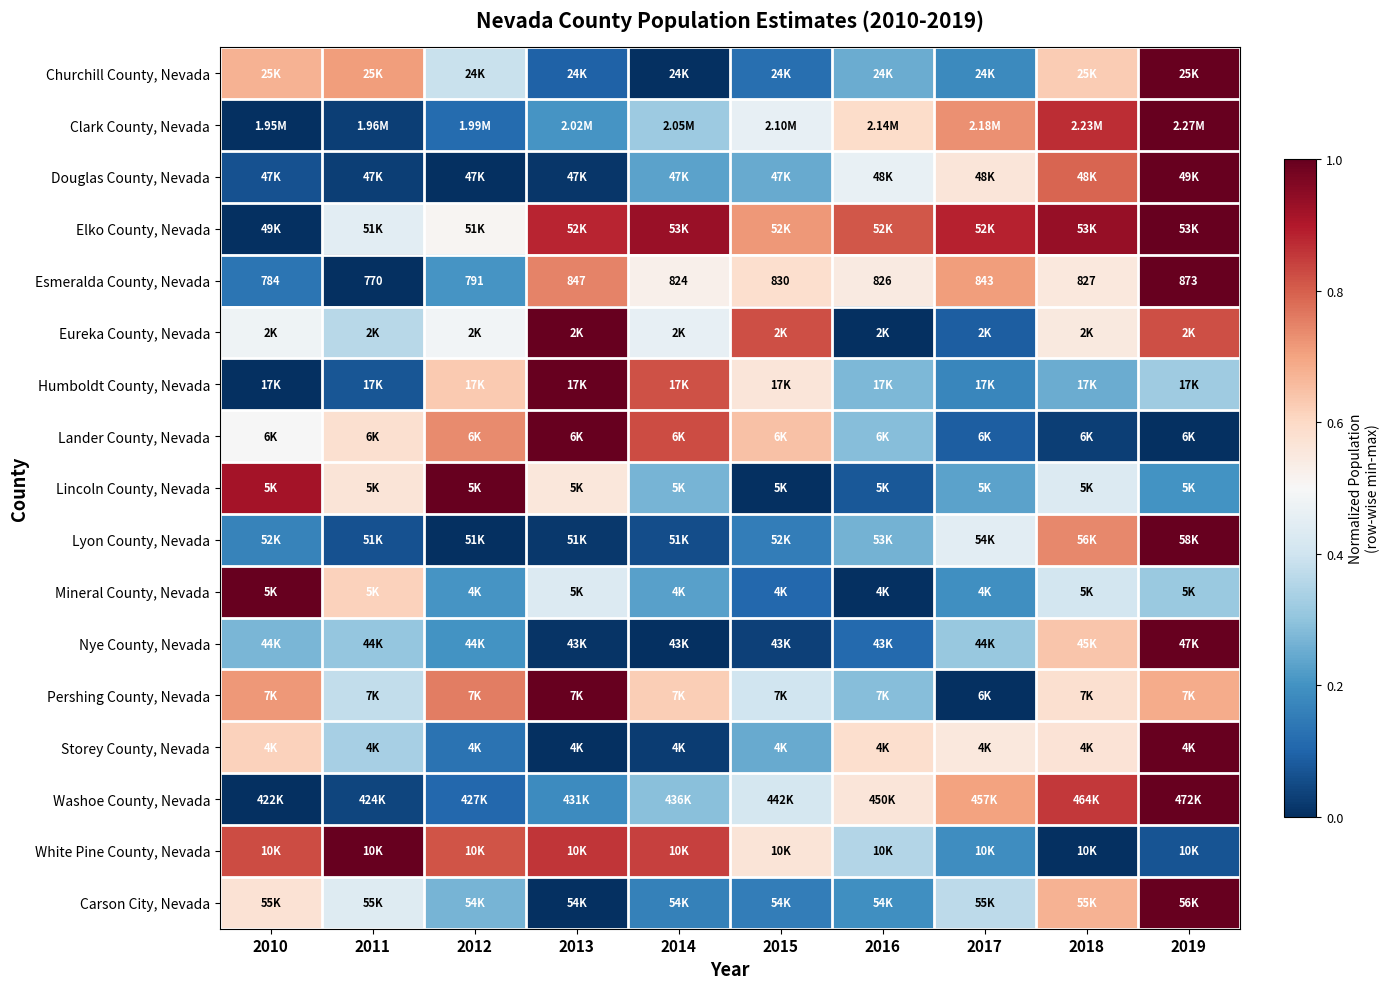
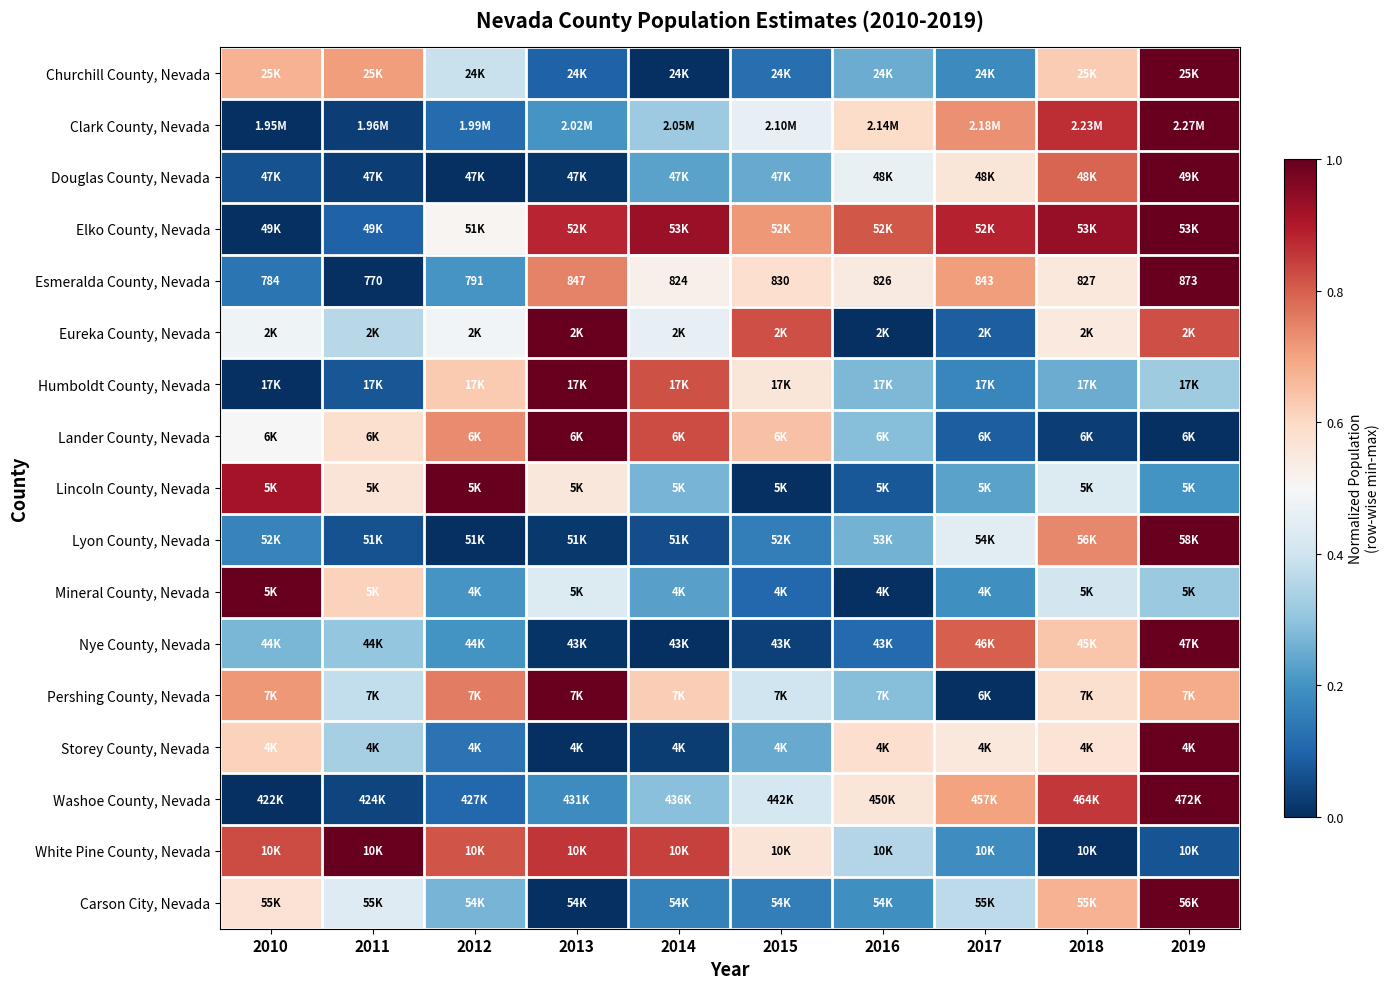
  {
    "Churchill County, Nevada": {
      "2010": "25K",
      "2011": "25K",
      "2012": "24K",
      "2013": "24K",
      "2014": "24K",
      "2015": "24K",
      "2016": "24K",
      "2017": "24K",
      "2018": "25K",
      "2019": "25K"
    },
    "Clark County, Nevada": {
      "2010": "1.95M",
      "2011": "1.96M",
      "2012": "1.99M",
      "2013": "2.02M",
      "2014": "2.05M",
      "2015": "2.10M",
      "2016": "2.14M",
      "2017": "2.18M",
      "2018": "2.23M",
      "2019": "2.27M"
    },
    "Douglas County, Nevada": {
      "2010": "47K",
      "2011": "47K",
      "2012": "47K",
      "2013": "47K",
      "2014": "47K",
      "2015": "47K",
      "2016": "48K",
      "2017": "48K",
      "2018": "48K",
      "2019": "49K"
    },
    "Elko County, Nevada": {
      "2010": "49K",
-     "2011": "51K",
+     "2011": "49K",
      "2012": "51K",
      "2013": "52K",
      "2014": "53K",
      "2015": "52K",
      "2016": "52K",
      "2017": "52K",
      "2018": "53K",
      "2019": "53K"
    },
    "Esmeralda County, Nevada": {
      "2010": "784",
      "2011": "770",
      "2012": "791",
      "2013": "847",
      "2014": "824",
      "2015": "830",
      "2016": "826",
      "2017": "843",
      "2018": "827",
      "2019": "873"
    },
    "Eureka County, Nevada": {
      "2010": "2K",
      "2011": "2K",
      "2012": "2K",
      "2013": "2K",
      "2014": "2K",
      "2015": "2K",
      "2016": "2K",
      "2017": "2K",
      "2018": "2K",
      "2019": "2K"
    },
    "Humboldt County, Nevada": {
      "2010": "17K",
      "2011": "17K",
      "2012": "17K",
      "2013": "17K",
      "2014": "17K",
      "2015": "17K",
      "2016": "17K",
      "2017": "17K",
      "2018": "17K",
      "2019": "17K"
    },
    "Lander County, Nevada": {
      "2010": "6K",
      "2011": "6K",
      "2012": "6K",
      "2013": "6K",
      "2014": "6K",
      "2015": "6K",
      "2016": "6K",
      "2017": "6K",
      "2018": "6K",
      "2019": "6K"
    },
    "Lincoln County, Nevada": {
      "2010": "5K",
      "2011": "5K",
      "2012": "5K",
      "2013": "5K",
      "2014": "5K",
      "2015": "5K",
      "2016": "5K",
      "2017": "5K",
      "2018": "5K",
      "2019": "5K"
    },
    "Lyon County, Nevada": {
      "2010": "52K",
      "2011": "51K",
      "2012": "51K",
      "2013": "51K",
      "2014": "51K",
      "2015": "52K",
      "2016": "53K",
      "2017": "54K",
      "2018": "56K",
      "2019": "58K"
    },
    "Mineral County, Nevada": {
      "2010": "5K",
      "2011": "5K",
      "2012": "4K",
      "2013": "5K",
      "2014": "4K",
      "2015": "4K",
      "2016": "4K",
      "2017": "4K",
      "2018": "5K",
      "2019": "5K"
    },
    "Nye County, Nevada": {
      "2010": "44K",
      "2011": "44K",
      "2012": "44K",
      "2013": "43K",
      "2014": "43K",
      "2015": "43K",
      "2016": "43K",
-     "2017": "44K",
+     "2017": "46K",
      "2018": "45K",
      "2019": "47K"
    },
    "Pershing County, Nevada": {
      "2010": "7K",
      "2011": "7K",
      "2012": "7K",
      "2013": "7K",
      "2014": "7K",
      "2015": "7K",
      "2016": "7K",
      "2017": "6K",
      "2018": "7K",
      "2019": "7K"
    },
    "Storey County, Nevada": {
      "2010": "4K",
      "2011": "4K",
      "2012": "4K",
      "2013": "4K",
      "2014": "4K",
      "2015": "4K",
      "2016": "4K",
      "2017": "4K",
      "2018": "4K",
      "2019": "4K"
    },
    "Washoe County, Nevada": {
      "2010": "422K",
      "2011": "424K",
      "2012": "427K",
      "2013": "431K",
      "2014": "436K",
      "2015": "442K",
      "2016": "450K",
      "2017": "457K",
      "2018": "464K",
      "2019": "472K"
    },
    "White Pine County, Nevada": {
      "2010": "10K",
      "2011": "10K",
      "2012": "10K",
      "2013": "10K",
      "2014": "10K",
      "2015": "10K",
      "2016": "10K",
      "2017": "10K",
      "2018": "10K",
      "2019": "10K"
    },
    "Carson City, Nevada": {
      "2010": "55K",
      "2011": "55K",
      "2012": "54K",
      "2013": "54K",
      "2014": "54K",
      "2015": "54K",
      "2016": "54K",
      "2017": "55K",
      "2018": "55K",
      "2019": "56K"
    }
  }
